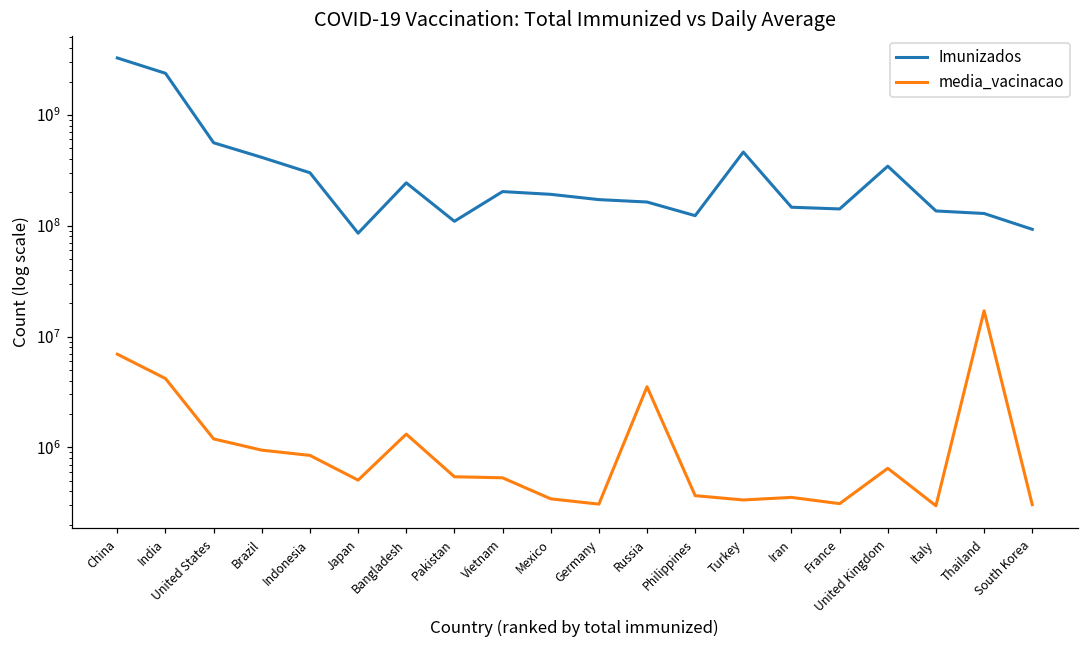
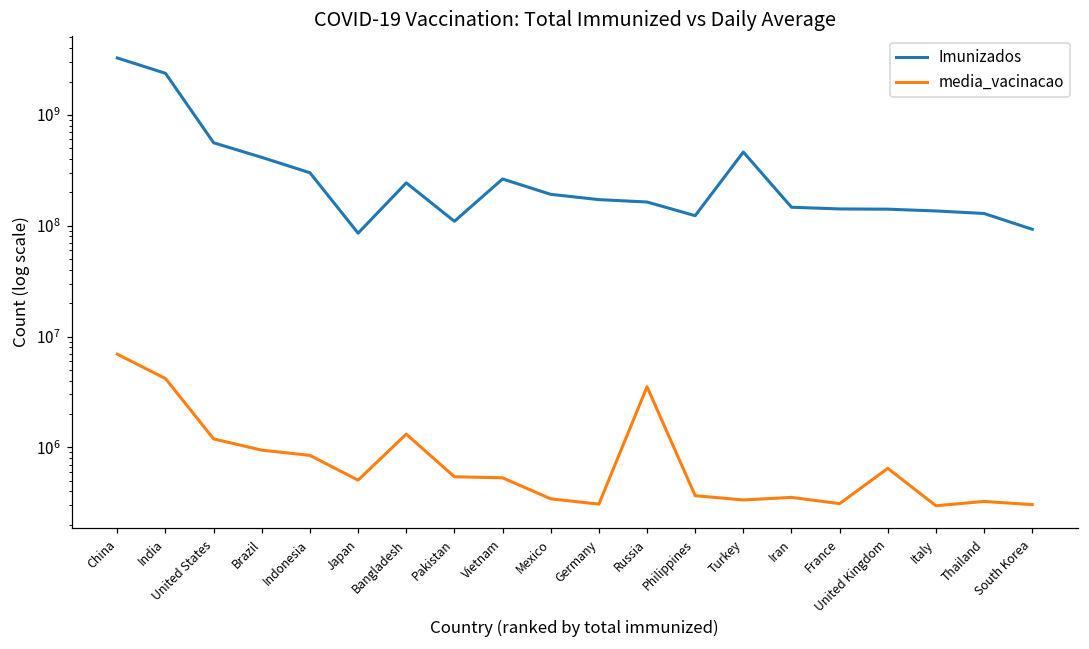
  {
    "Imunizados": {
      "China": 3300000000,
      "India": 2400000000,
      "United States": 600000000,
      "Brazil": 410000000,
      "Indonesia": 300000000,
      "Japan": 90000000,
      "Bangladesh": 240000000,
      "Pakistan": 110000000,
-     "Vietnam": 200000000,
+     "Vietnam": 260000000,
      "Mexico": 190000000,
      "Germany": 170000000,
      "Russia": 160000000,
      "Philippines": 120000000,
      "Turkey": 500000000,
      "Iran": 150000000,
      "France": 140000000,
-     "United Kingdom": 340000000,
+     "United Kingdom": 140000000,
      "Italy": 140000000,
      "Thailand": 130000000,
      "South Korea": 90000000
    },
    "media_vacinacao": {
      "China": 7000000,
      "India": 4200000,
      "United States": 1200000,
      "Brazil": 900000,
      "Indonesia": 800000,
      "Japan": 500000,
      "Bangladesh": 1300000,
      "Pakistan": 500000,
      "Vietnam": 500000,
      "Mexico": 340000,
      "Germany": 310000,
      "Russia": 3500000,
      "Philippines": 370000,
      "Turkey": 340000,
      "Iran": 350000,
      "France": 310000,
      "United Kingdom": 600000,
      "Italy": 300000,
-     "Thailand": 17000000,
+     "Thailand": 330000,
      "South Korea": 300000
    }
  }
